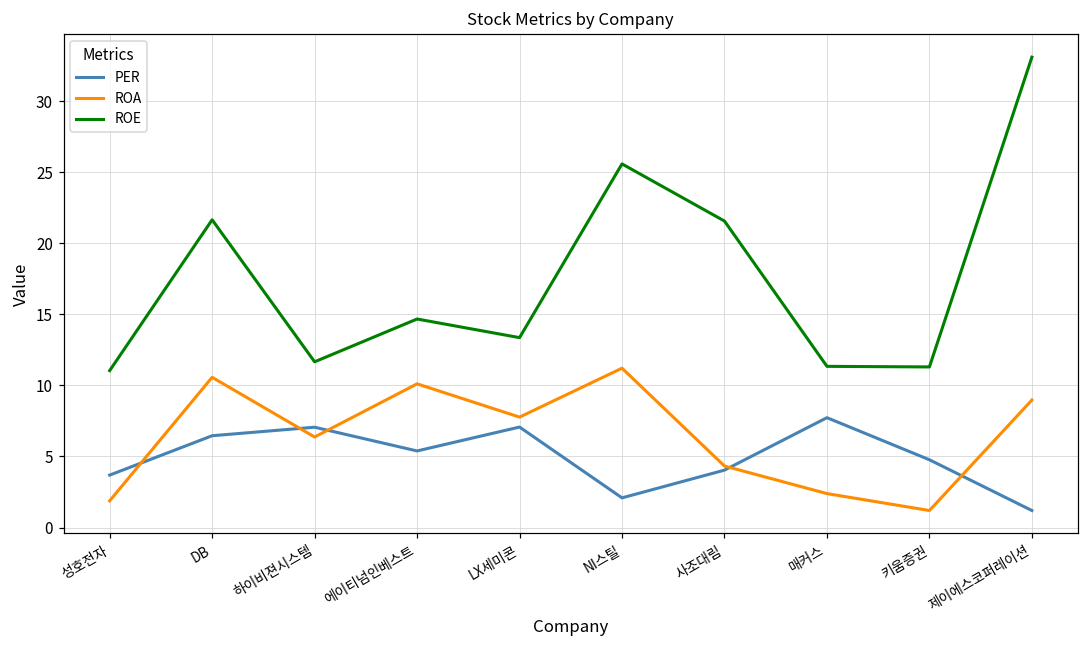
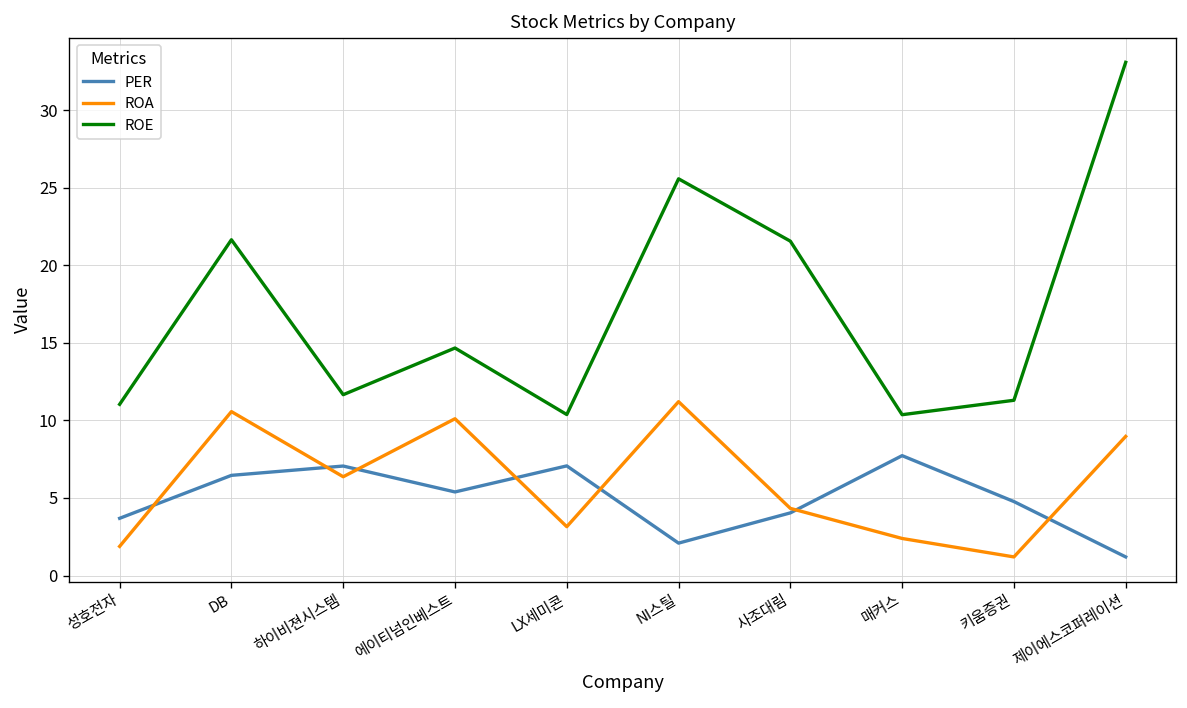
  {
    "PER": {
      "성호전자": 3.7,
      "DB": 6.5,
      "하이비젼시스템": 7.1,
      "에이티넘인베스트": 5.4,
      "LX세미콘": 7.1,
      "NI스틸": 2.1,
      "사조대림": 4.0,
      "매커스": 7.7,
      "키움증권": 4.8,
      "제이에스코퍼레이션": 1.2
    },
    "ROA": {
      "성호전자": 1.9,
      "DB": 10.6,
      "하이비젼시스템": 6.4,
      "에이티넘인베스트": 10.1,
-     "LX세미콘": 7.8,
+     "LX세미콘": 3.2,
      "NI스틸": 11.2,
      "사조대림": 4.3,
      "매커스": 2.4,
      "키움증권": 1.2,
      "제이에스코퍼레이션": 9.0
    },
    "ROE": {
      "성호전자": 11.0,
      "DB": 21.7,
      "하이비젼시스템": 11.7,
      "에이티넘인베스트": 14.7,
-     "LX세미콘": 13.4,
+     "LX세미콘": 10.4,
      "NI스틸": 25.6,
      "사조대림": 21.6,
-     "매커스": 11.3,
+     "매커스": 10.4,
      "키움증권": 11.3,
      "제이에스코퍼레이션": 33.1
    }
  }
